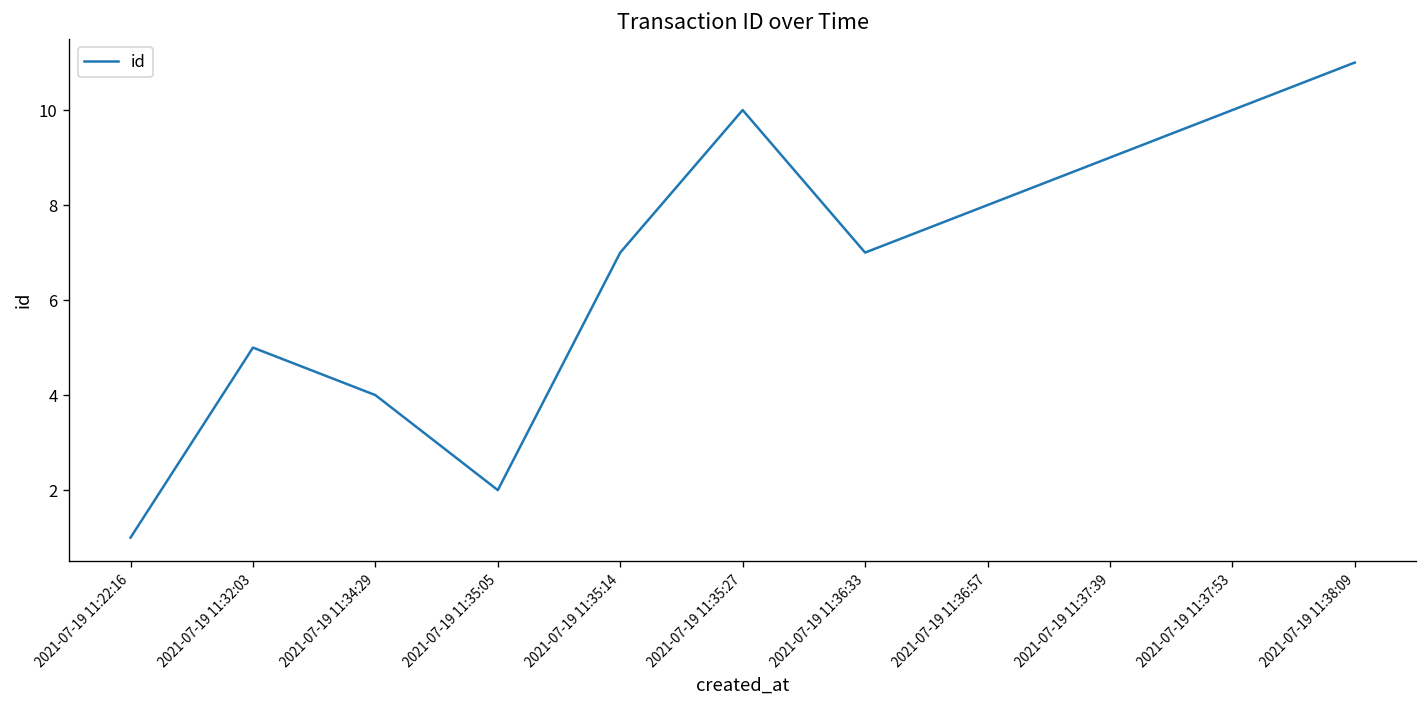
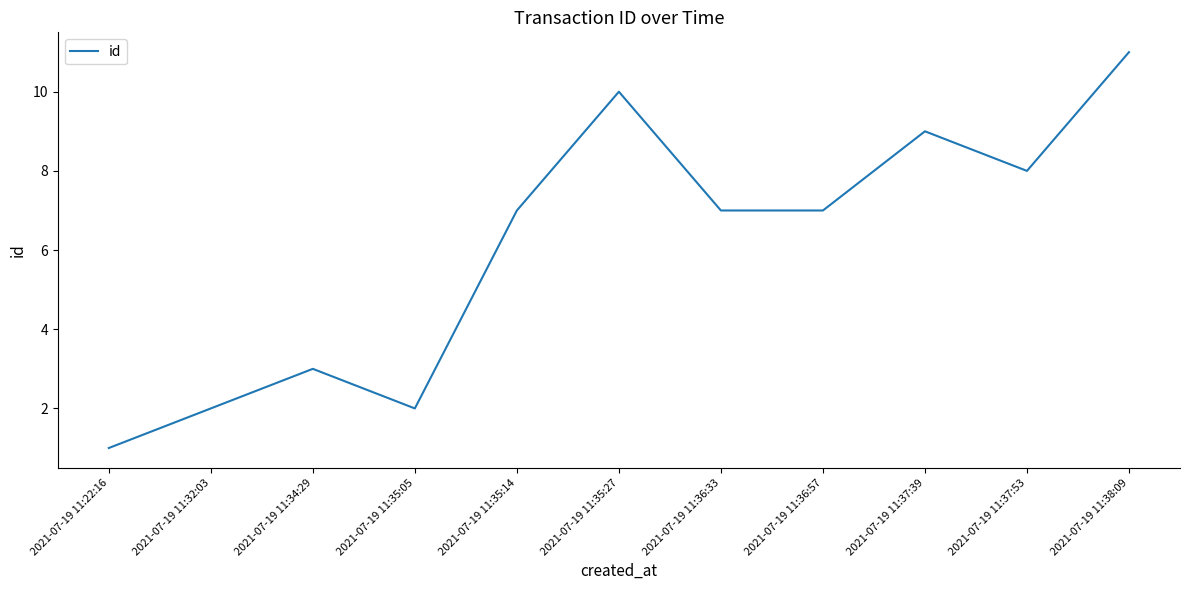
  {
    "2021-07-19 11:22:16": 1,
-   "2021-07-19 11:32:03": 5,
-   "2021-07-19 11:34:29": 4,
+   "2021-07-19 11:32:03": 2,
+   "2021-07-19 11:34:29": 3,
    "2021-07-19 11:35:05": 2,
    "2021-07-19 11:35:14": 7,
    "2021-07-19 11:35:27": 10,
    "2021-07-19 11:36:33": 7,
-   "2021-07-19 11:36:57": 8,
+   "2021-07-19 11:36:57": 7,
    "2021-07-19 11:37:39": 9,
-   "2021-07-19 11:37:53": 10,
+   "2021-07-19 11:37:53": 8,
    "2021-07-19 11:38:09": 11
  }
